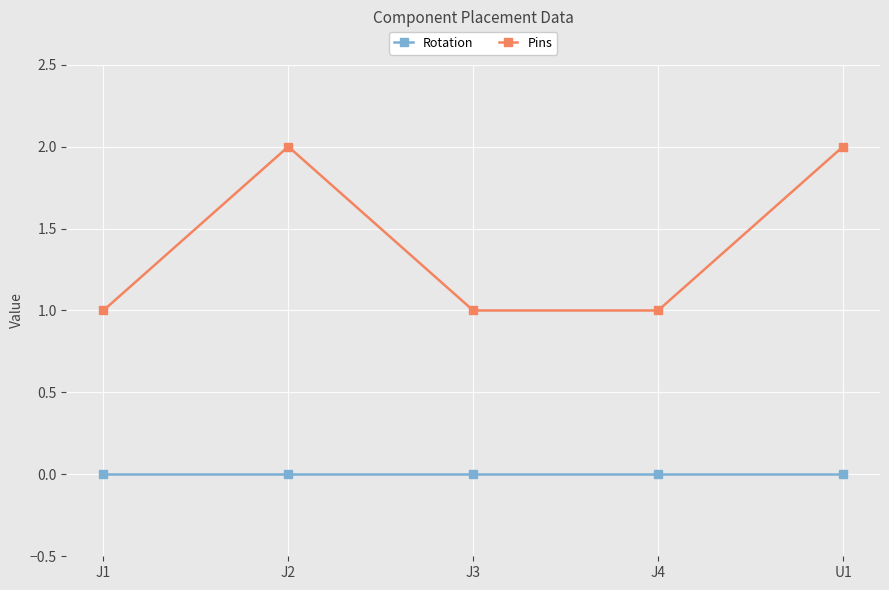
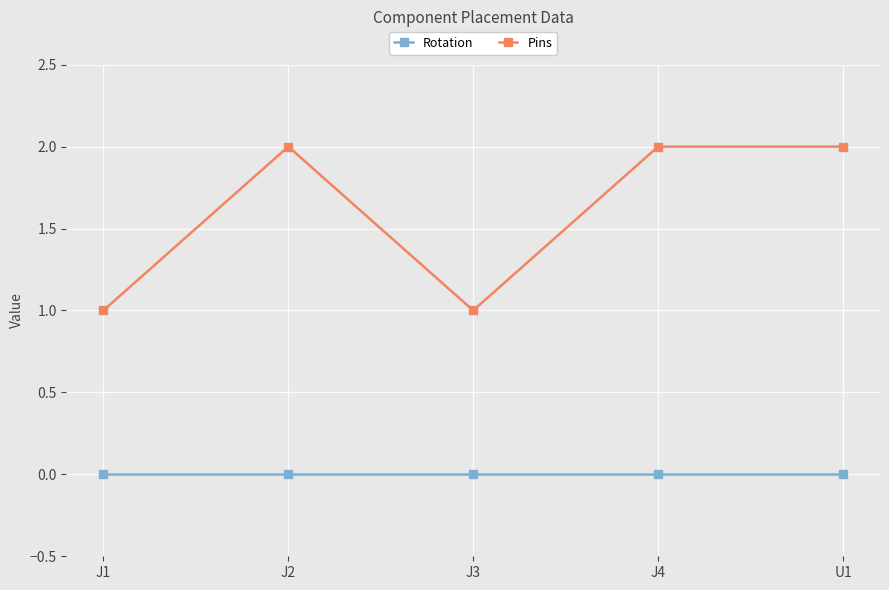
  {
    "Rotation": {
      "J1": 0,
      "J2": 0,
      "J3": 0,
      "J4": 0,
      "U1": 0
    },
    "Pins": {
      "J1": 1,
      "J2": 2,
      "J3": 1,
-     "J4": 1,
+     "J4": 2,
      "U1": 2
    }
  }
